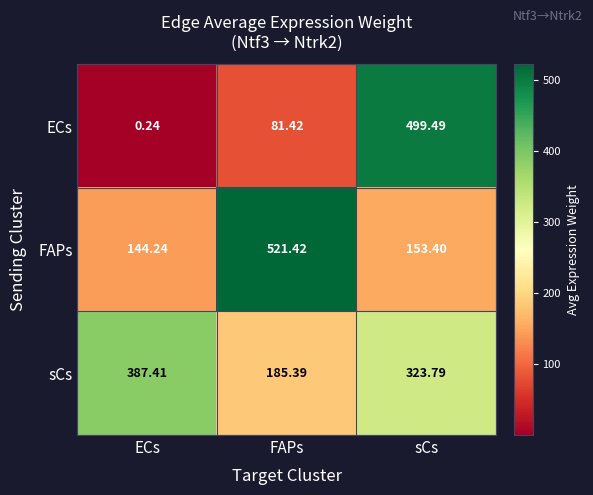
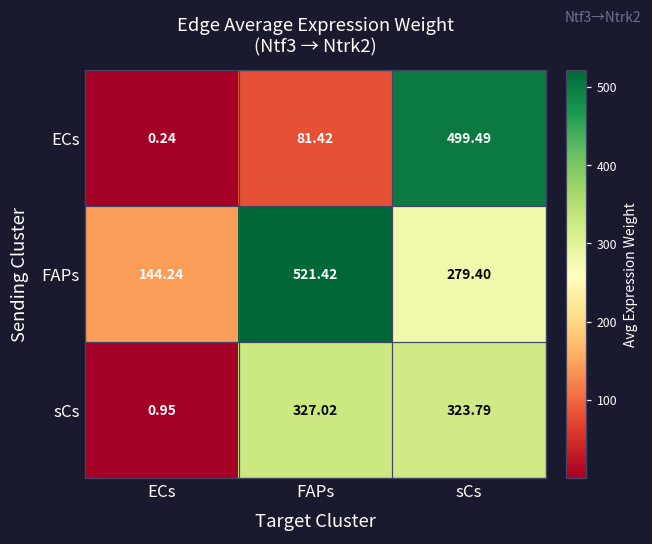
  {
    "ECs": {
      "ECs": 0.24,
      "FAPs": 81.42,
      "sCs": 499.49
    },
    "FAPs": {
      "ECs": 144.24,
      "FAPs": 521.42,
-     "sCs": 153.40
+     "sCs": 279.40
    },
    "sCs": {
-     "ECs": 387.41,
-     "FAPs": 185.39,
+     "ECs": 0.95,
+     "FAPs": 327.02,
      "sCs": 323.79
    }
  }
